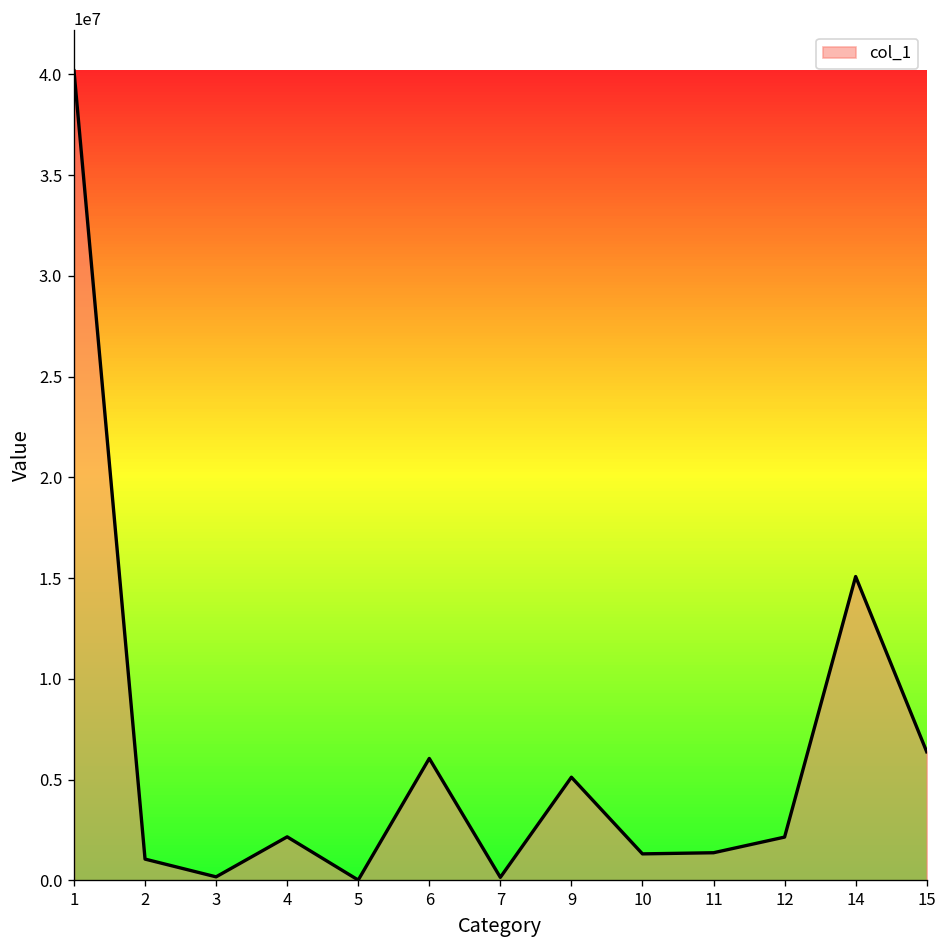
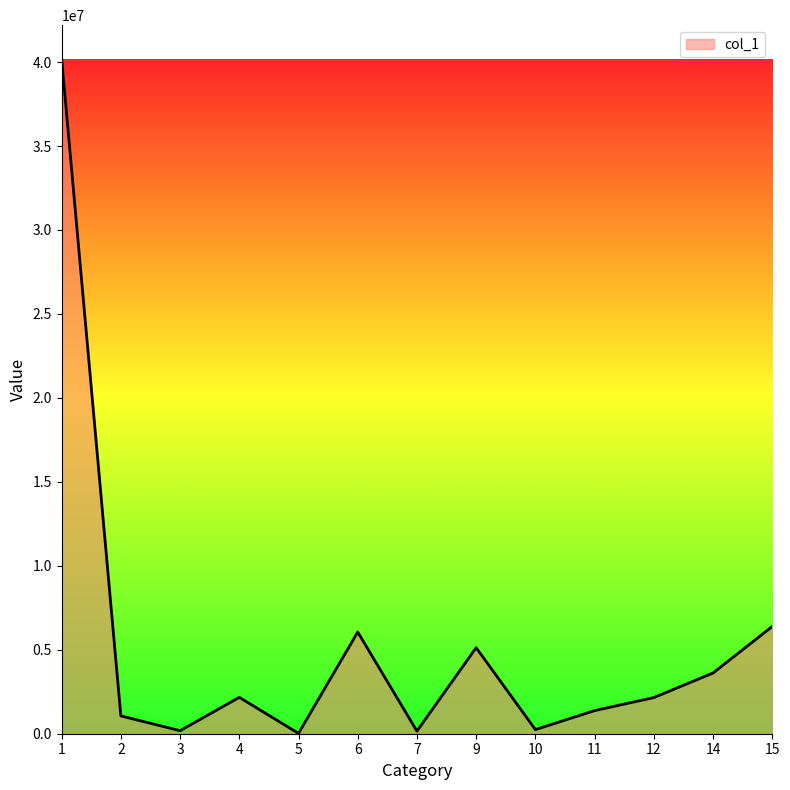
  {
    "1": 40200000,
    "2": 1100000,
    "3": 200000,
    "4": 2200000,
    "5": 0,
    "6": 6100000,
    "7": 200000,
    "9": 5100000,
-   "10": 1300000,
+   "10": 200000,
    "11": 1400000,
    "12": 2200000,
-   "14": 15100000,
+   "14": 3600000,
    "15": 6400000
  }
